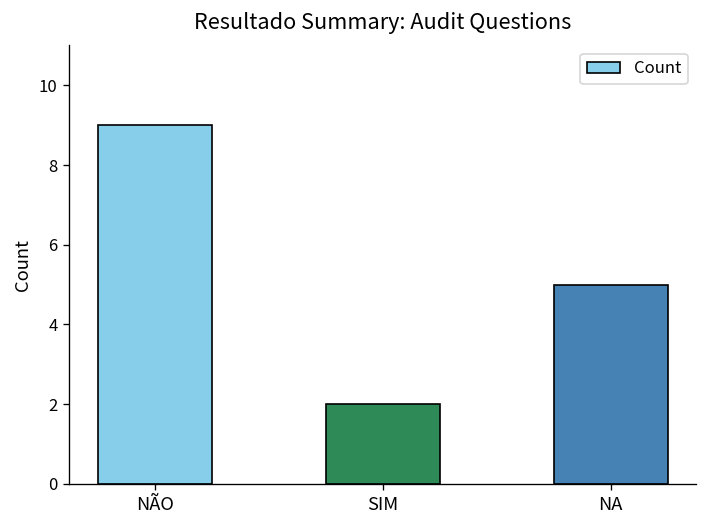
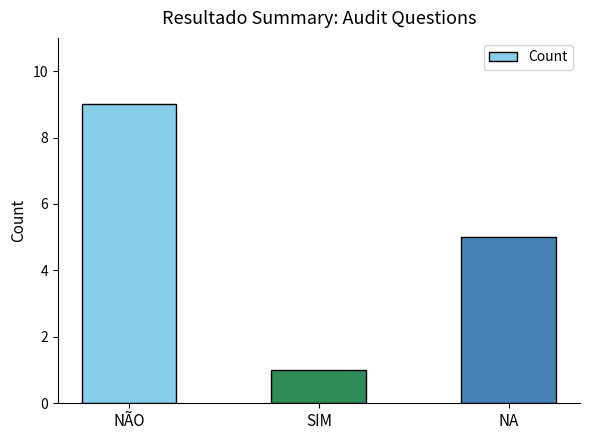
  {
    "NÃO": 9,
-   "SIM": 2,
+   "SIM": 1,
    "NA": 5
  }
